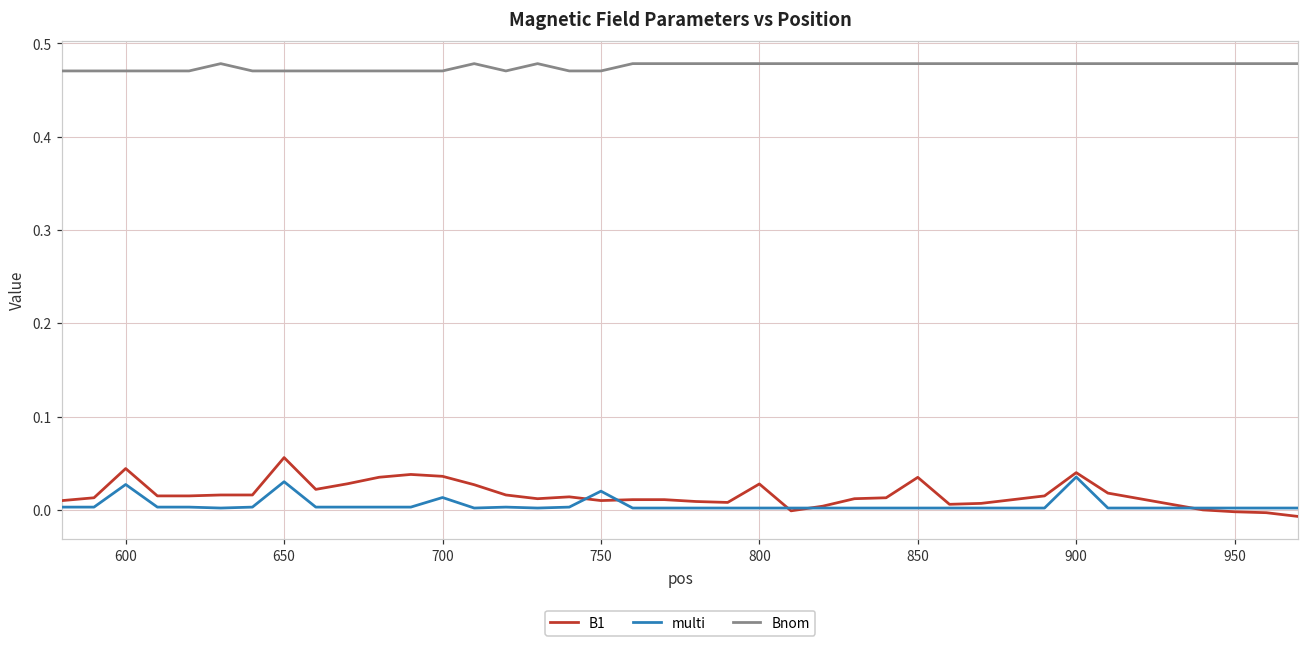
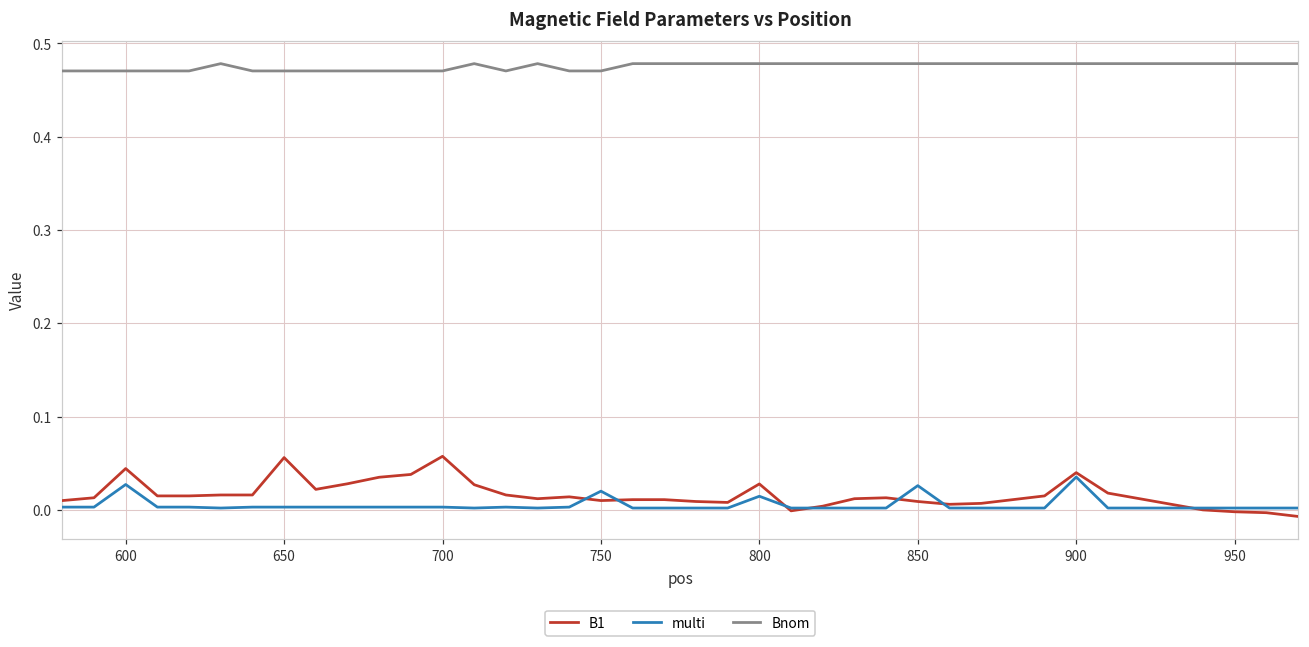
  {
    "B1": {
      "600": 0.04,
      "650": 0.06,
-     "700": 0.04,
+     "700": 0.06,
      "750": 0.01,
      "800": 0.03,
-     "850": 0.03,
+     "850": 0.01,
      "900": 0.04,
      "950": 0.00
    },
    "multi": {
      "600": 0.03,
-     "650": 0.03,
-     "700": 0.01,
+     "650": 0.00,
+     "700": 0.00,
      "750": 0.02,
-     "800": 0.00,
-     "850": 0.00,
+     "800": 0.01,
+     "850": 0.03,
      "900": 0.04,
      "950": 0.00
    },
    "Bnom": {
      "600": 0.47,
      "650": 0.47,
      "700": 0.47,
      "750": 0.47,
      "800": 0.48,
      "850": 0.48,
      "900": 0.48,
      "950": 0.48
    }
  }
